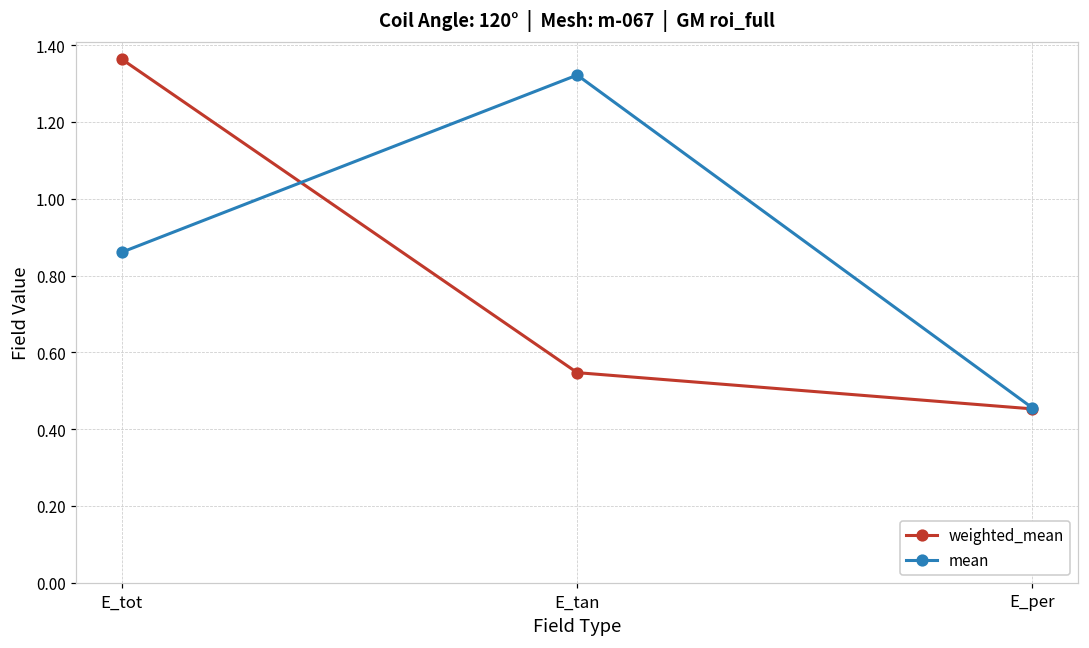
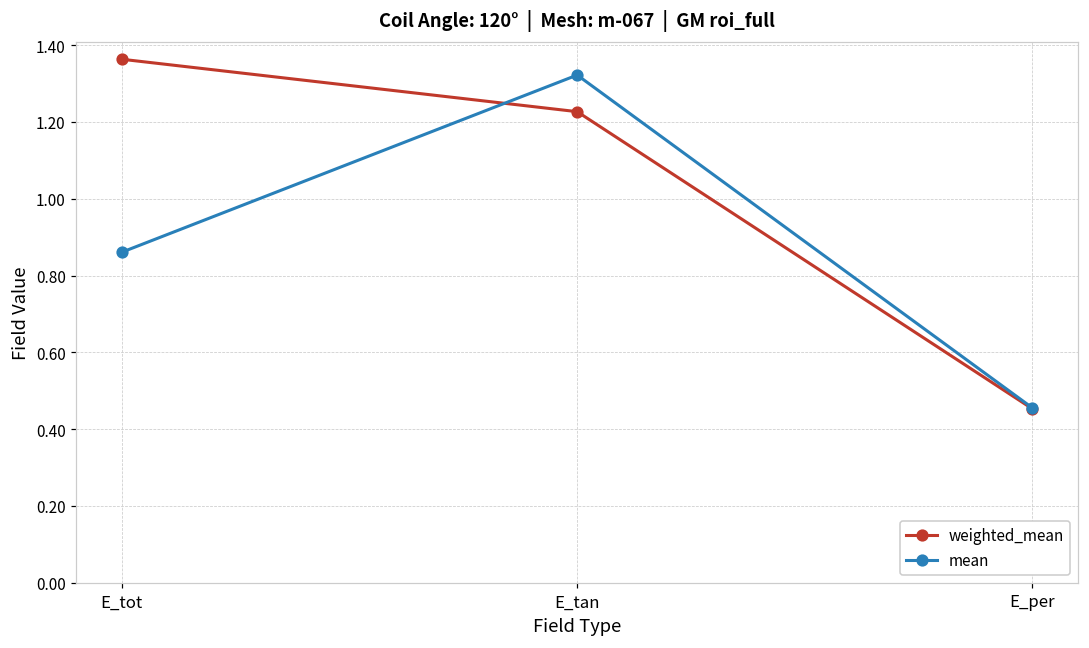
  {
    "weighted_mean": {
      "E_tot": 1.36,
-     "E_tan": 0.55
+     "E_tan": 1.23
    },
    "mean": {
      "E_tot": 0.86,
      "E_tan": 1.32
    }
  }
